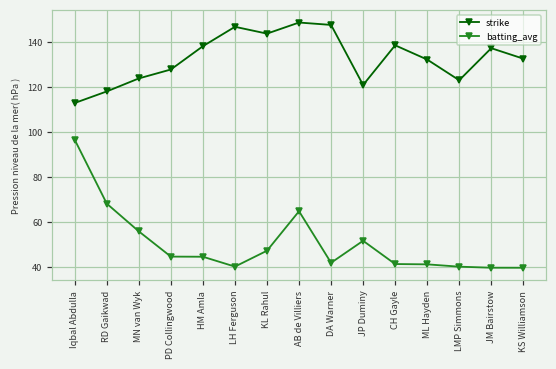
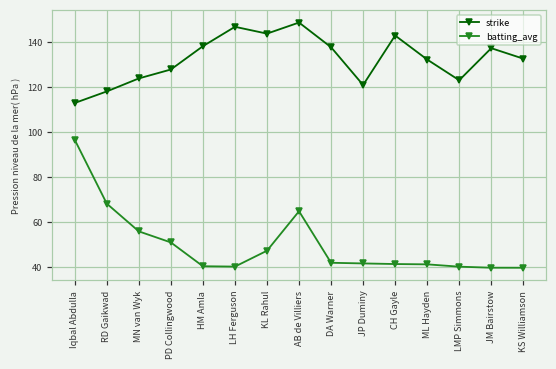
  {
    "strike": {
      "Iqbal Abdulla": 113,
      "RD Gaikwad": 118,
      "MN van Wyk": 124,
      "PD Collingwood": 128,
      "HM Amla": 138,
      "LH Ferguson": 147,
      "KL Rahul": 144,
      "AB de Villiers": 149,
-     "DA Warner": 148,
+     "DA Warner": 138,
      "JP Duminy": 121,
-     "CH Gayle": 138,
+     "CH Gayle": 143,
      "ML Hayden": 132,
      "LMP Simmons": 123,
      "JM Bairstow": 137,
      "KS Williamson": 132
    },
    "batting_avg": {
      "Iqbal Abdulla": 96,
      "RD Gaikwad": 68,
      "MN van Wyk": 56,
-     "PD Collingwood": 44,
-     "HM Amla": 44,
+     "PD Collingwood": 51,
+     "HM Amla": 40,
      "LH Ferguson": 40,
      "KL Rahul": 47,
      "AB de Villiers": 65,
      "DA Warner": 42,
-     "JP Duminy": 51,
+     "JP Duminy": 41,
      "CH Gayle": 41,
      "ML Hayden": 41,
      "LMP Simmons": 40,
      "JM Bairstow": 40,
      "KS Williamson": 39
    }
  }
